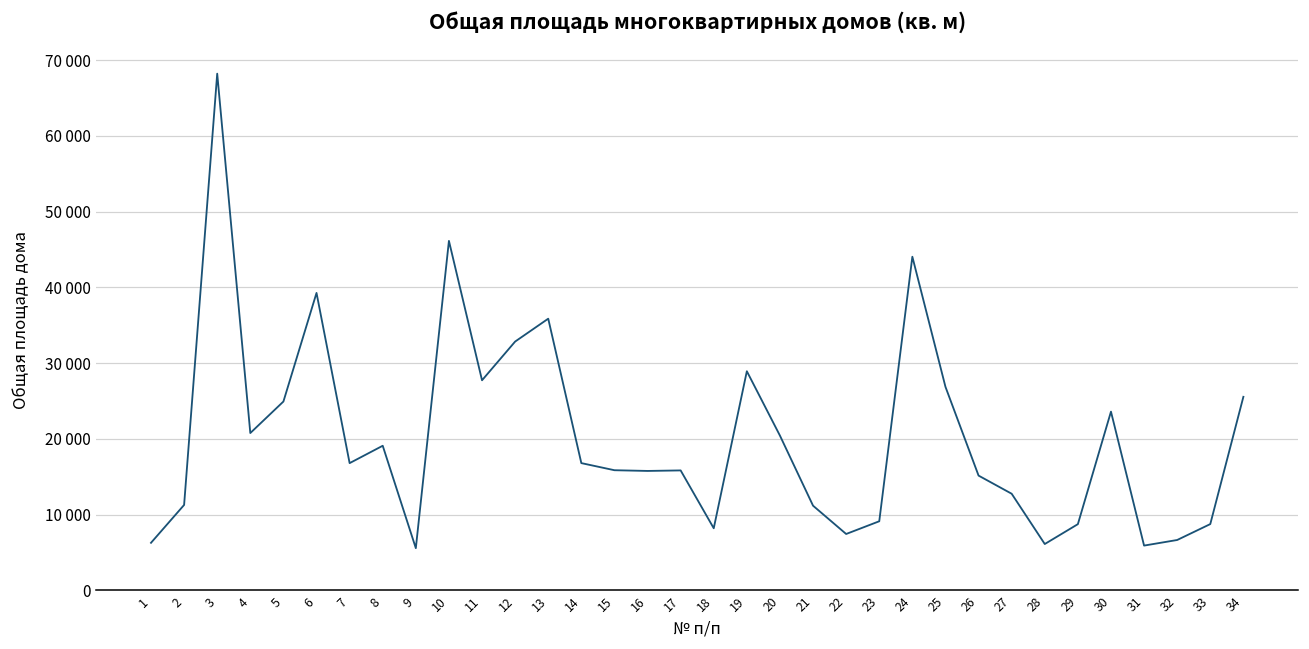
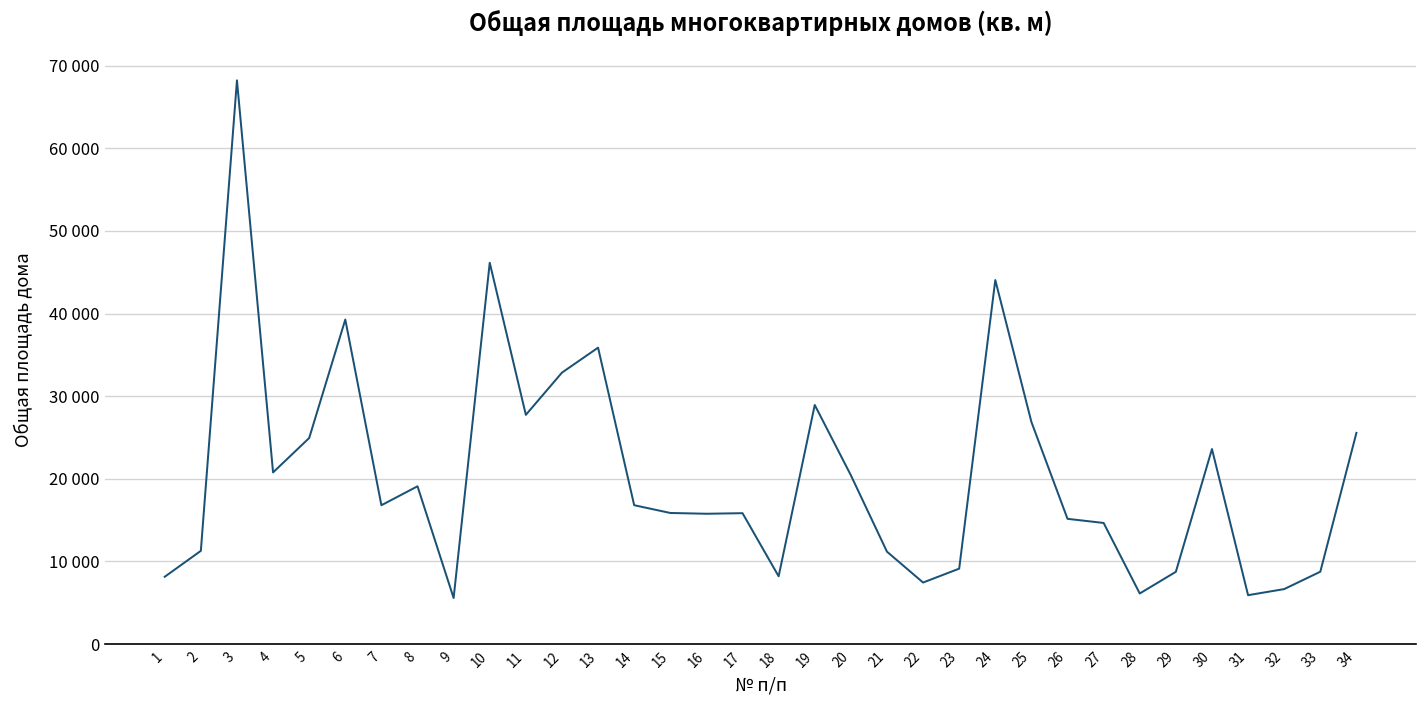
  {
-   "1": 6000,
+   "1": 8000,
    "2": 11000,
    "3": 68000,
    "4": 21000,
    "5": 25000,
    "6": 39000,
    "7": 17000,
    "8": 19000,
    "9": 6000,
    "10": 46000,
    "11": 28000,
    "12": 33000,
    "13": 36000,
    "14": 17000,
    "15": 16000,
    "16": 16000,
    "17": 16000,
    "18": 8000,
    "19": 29000,
    "20": 20000,
    "21": 11000,
    "22": 7000,
    "23": 9000,
    "24": 44000,
    "25": 27000,
    "26": 15000,
-   "27": 13000,
+   "27": 15000,
    "28": 6000,
    "29": 9000,
    "30": 24000,
    "31": 6000,
    "32": 7000,
    "33": 9000,
    "34": 26000
  }
